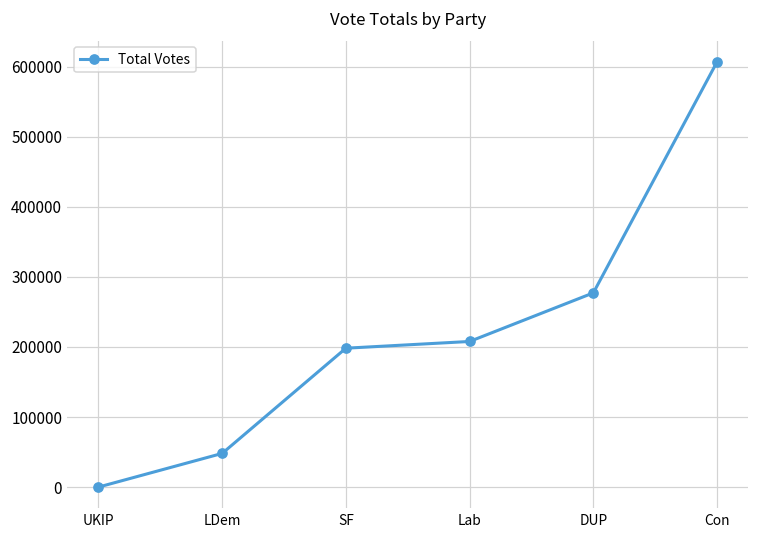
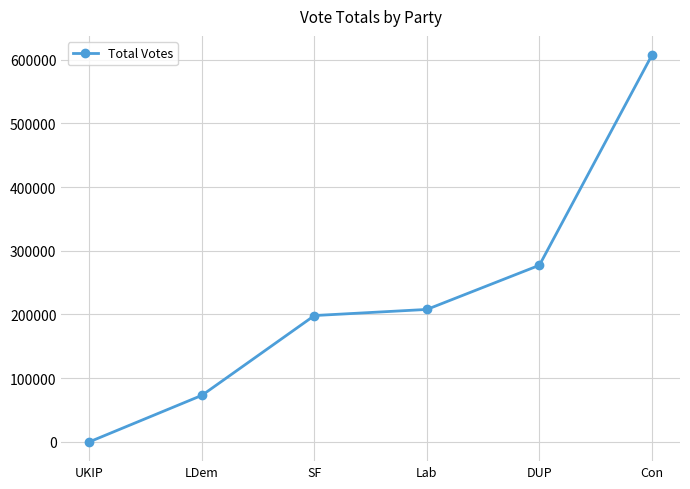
  {
    "UKIP": 0,
-   "LDem": 50000,
+   "LDem": 70000,
    "SF": 200000,
    "Lab": 210000,
    "DUP": 280000,
    "Con": 610000
  }
